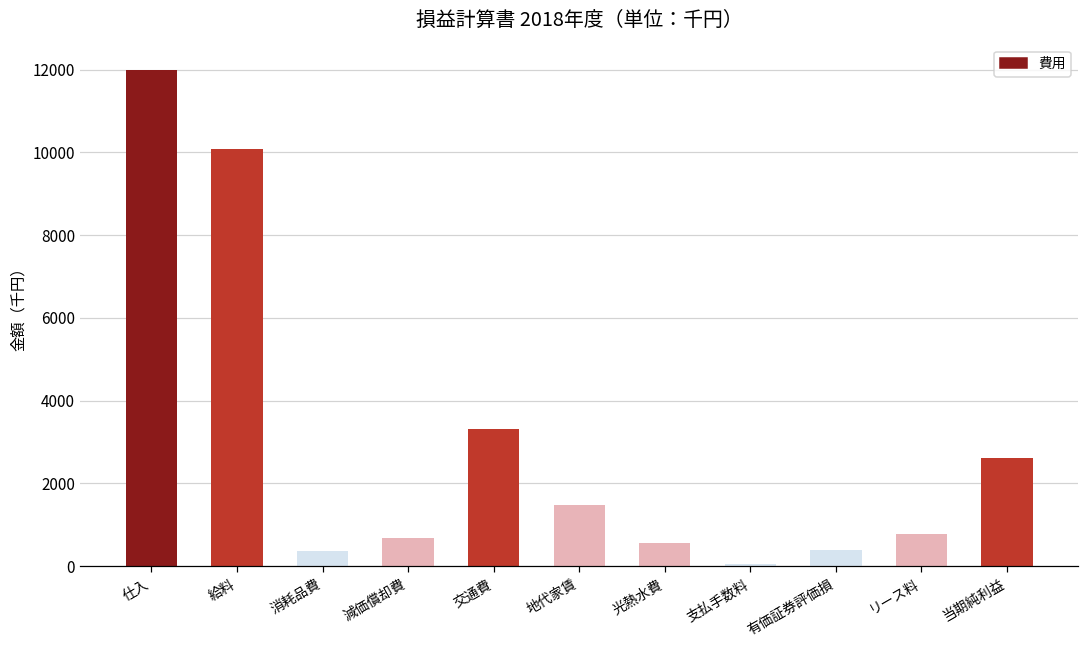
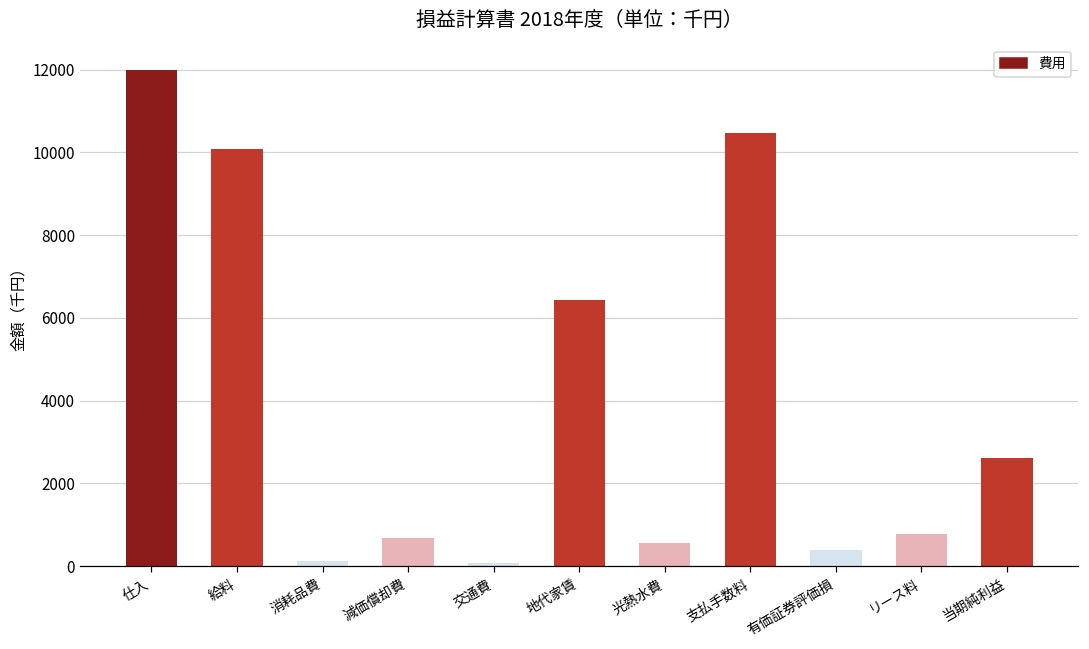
  {
    "仕入": 12000,
    "給料": 10100,
-   "消耗品費": 400,
+   "消耗品費": 100,
    "減価償却費": 700,
-   "交通費": 3300,
-   "地代家賃": 1500,
+   "交通費": 100,
+   "地代家賃": 6400,
    "光熱水費": 600,
-   "支払手数料": 100,
+   "支払手数料": 10500,
    "有価証券評価損": 400,
    "リース料": 800,
    "当期純利益": 2600
  }
